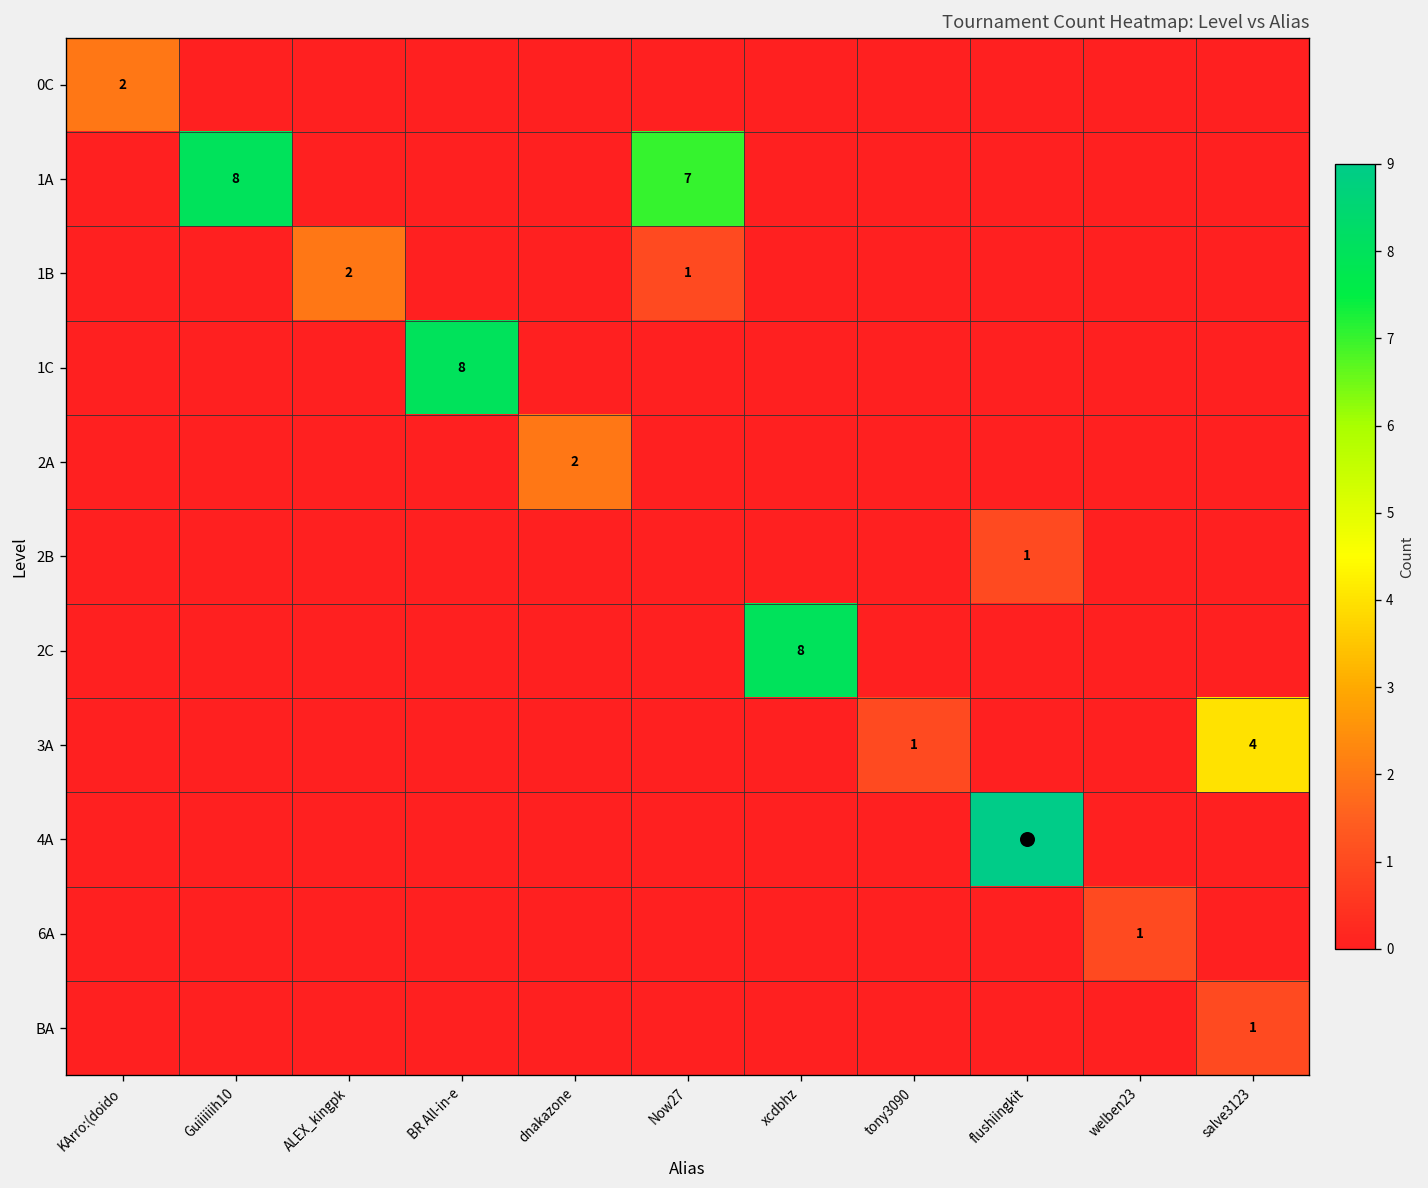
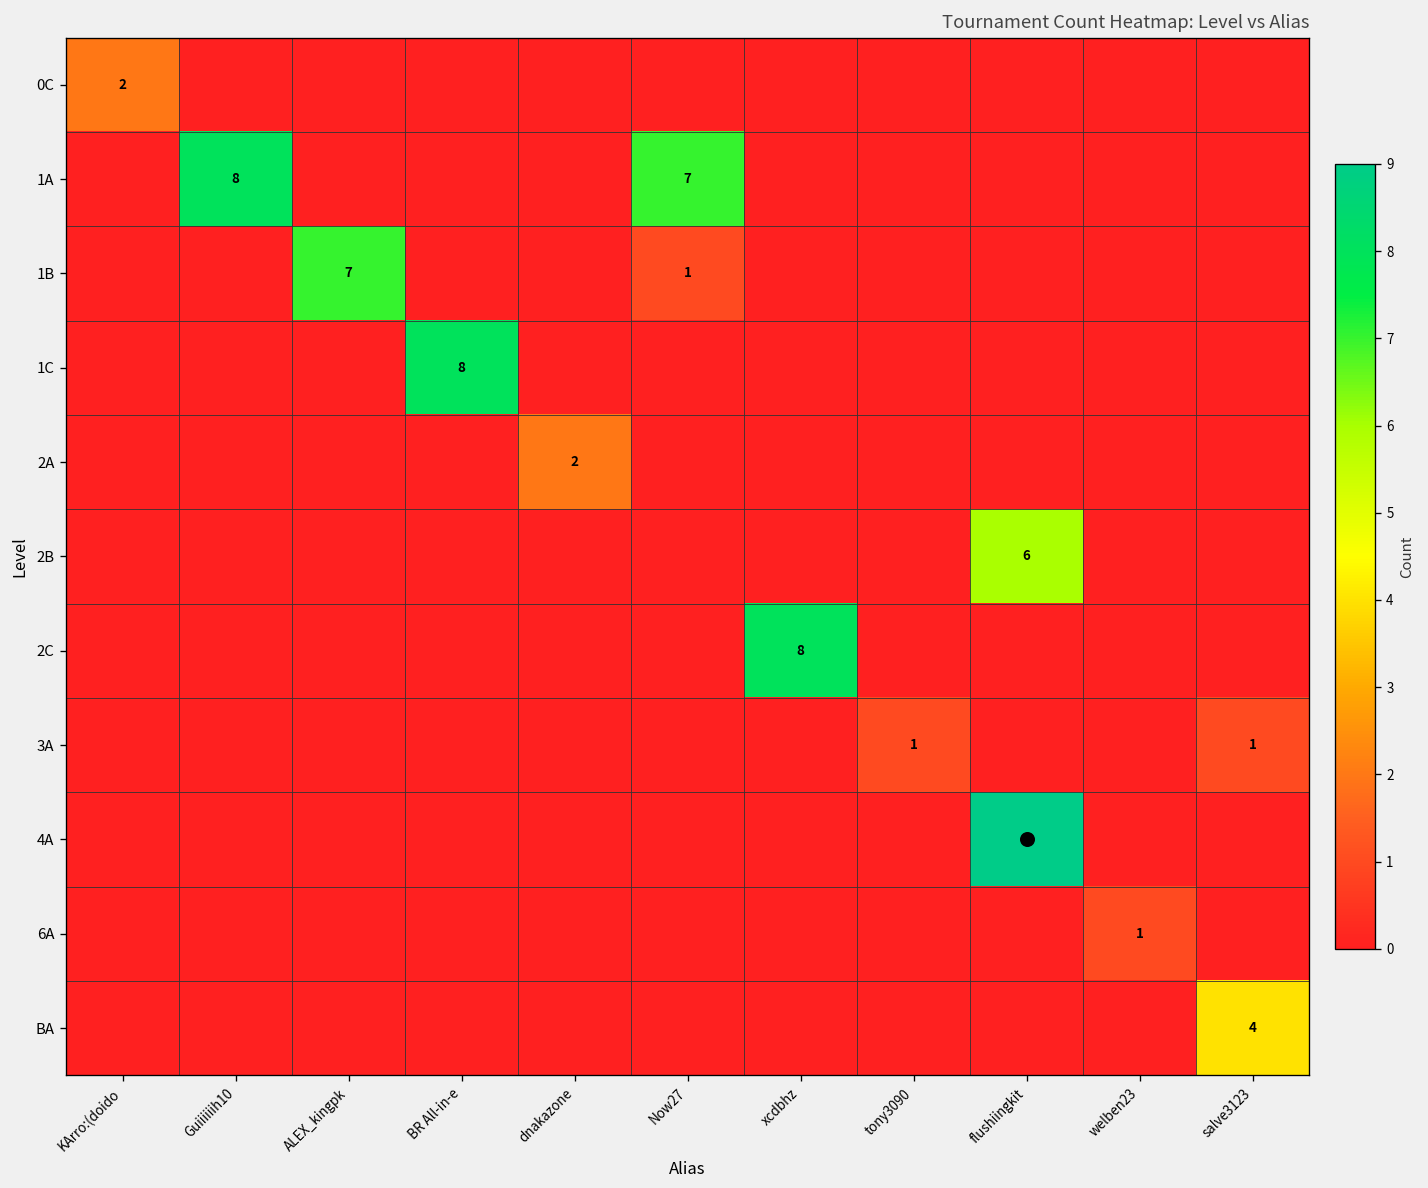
  {
    "0C": {
      "KArro:(doido": 2
    },
    "1A": {
      "Guiiiiiih10": 8,
      "Now27": 7
    },
    "1B": {
-     "ALEX_kingpk": 2,
+     "ALEX_kingpk": 7,
      "Now27": 1
    },
    "1C": {
      "BR All-in-e": 8
    },
    "2A": {
      "dnakazone": 2
    },
    "2B": {
-     "flushiingkit": 1
+     "flushiingkit": 6
    },
    "2C": {
      "xcdbhz": 8
    },
    "3A": {
      "tony3090": 1,
-     "salve3123": 4
+     "salve3123": 1
    },
    "6A": {
      "welben23": 1
    },
    "BA": {
-     "salve3123": 1
+     "salve3123": 4
    }
  }
